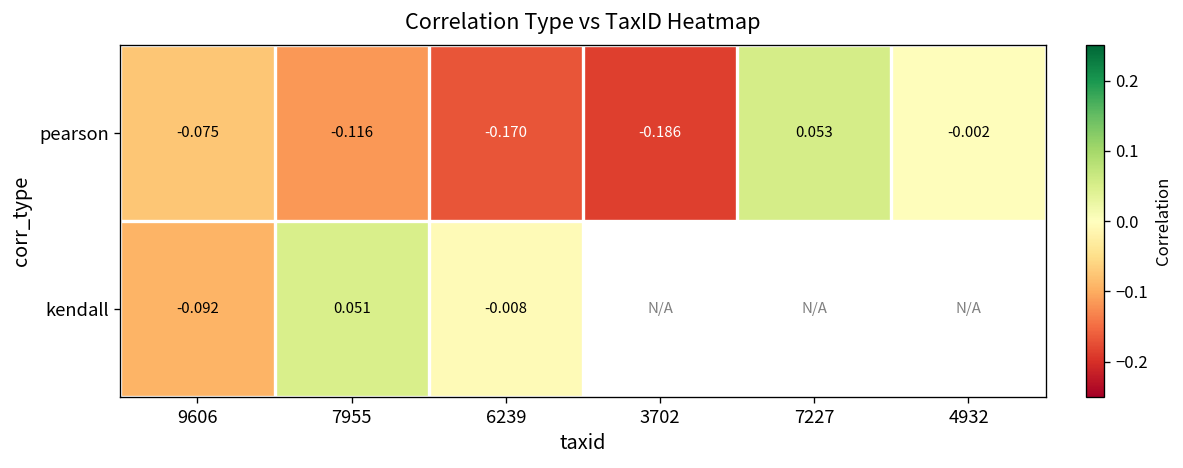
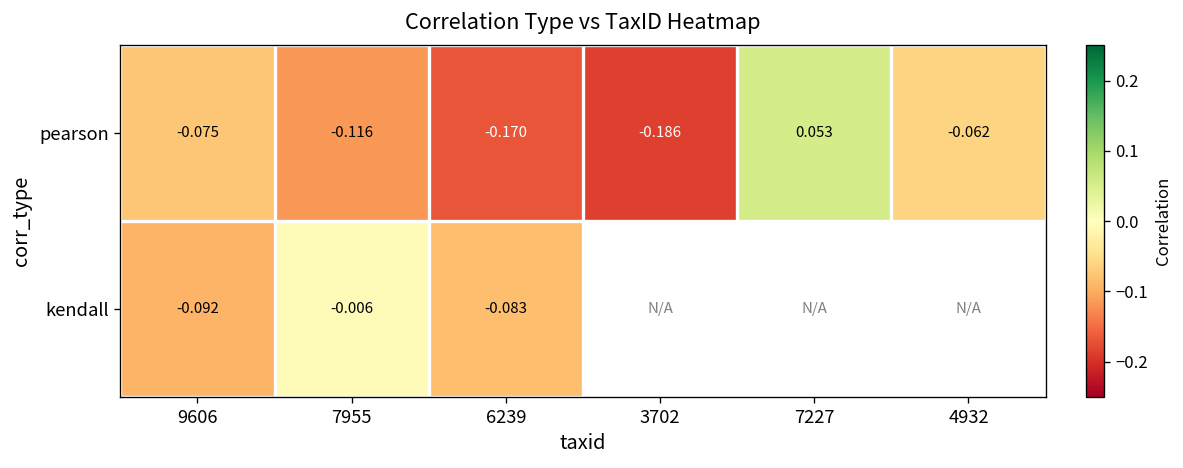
  {
    "pearson": {
      "9606": -0.075,
      "7955": -0.116,
      "6239": -0.170,
      "3702": -0.186,
      "7227": 0.053,
-     "4932": -0.002
+     "4932": -0.062
    },
    "kendall": {
      "9606": -0.092,
-     "7955": 0.051,
-     "6239": -0.008
+     "7955": -0.006,
+     "6239": -0.083
    }
  }
